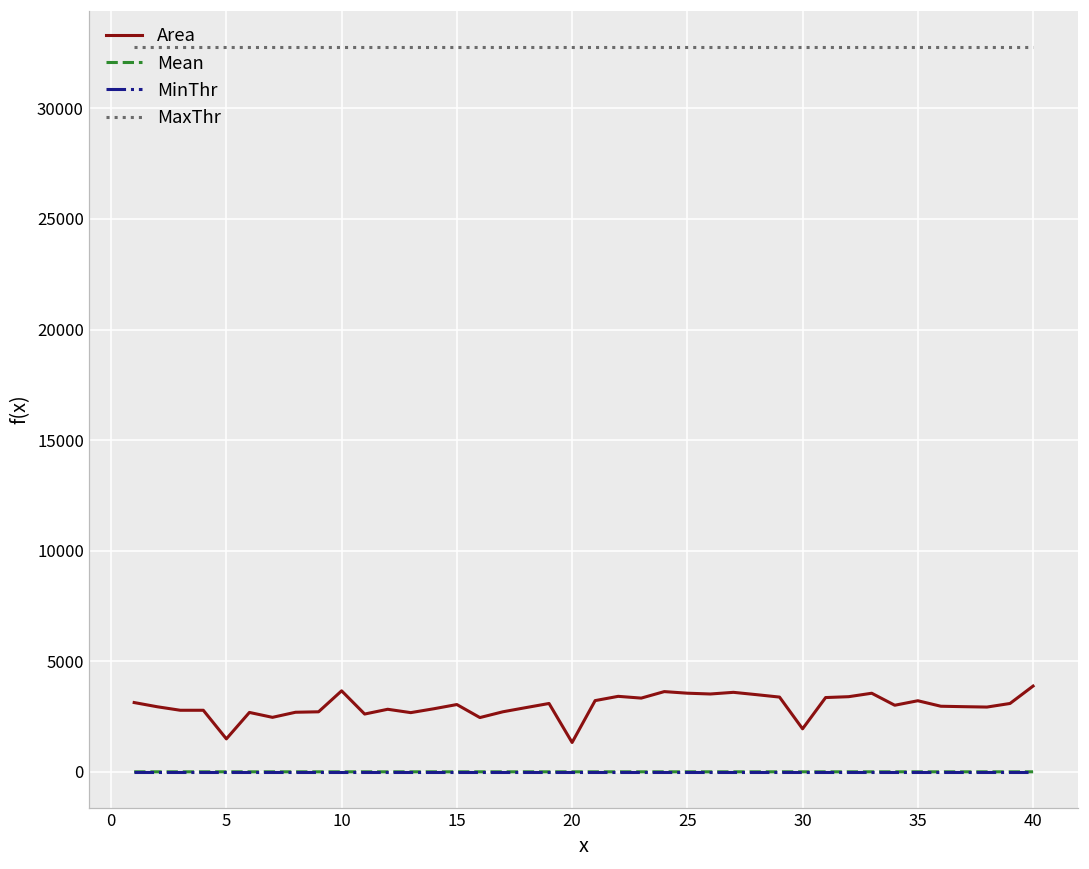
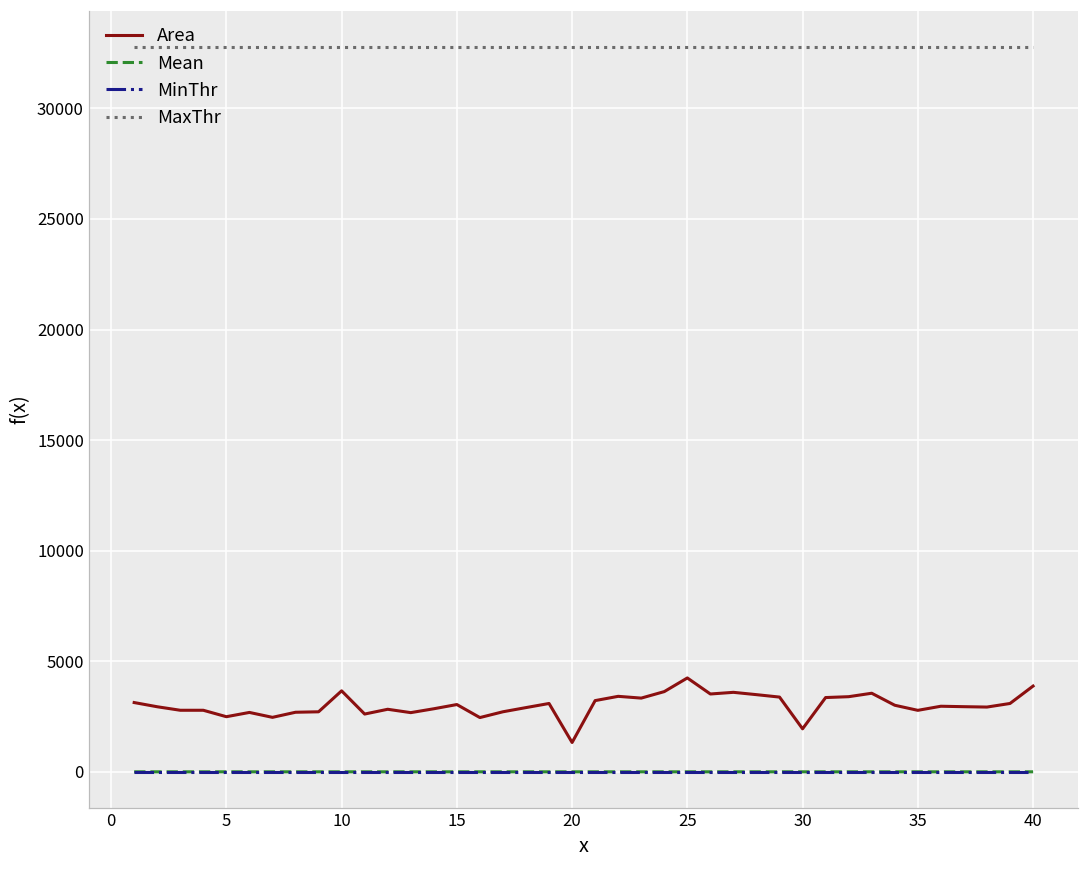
  {
    "Area": {
-     "5": 1500,
+     "5": 2500,
      "10": 3700,
      "15": 3000,
      "20": 1300,
-     "25": 3600,
+     "25": 4200,
      "30": 1900,
-     "35": 3200,
+     "35": 2800,
      "40": 3900
    },
    "MinThr": {
      "5": 0,
      "10": 0,
      "15": 0,
      "20": 0,
      "25": 0,
      "30": 0,
      "35": 0,
      "40": 0
    },
    "MaxThr": {
      "5": 32800,
      "10": 32800,
      "15": 32800,
      "20": 32800,
      "25": 32800,
      "30": 32800,
      "35": 32800,
      "40": 32800
    }
  }
